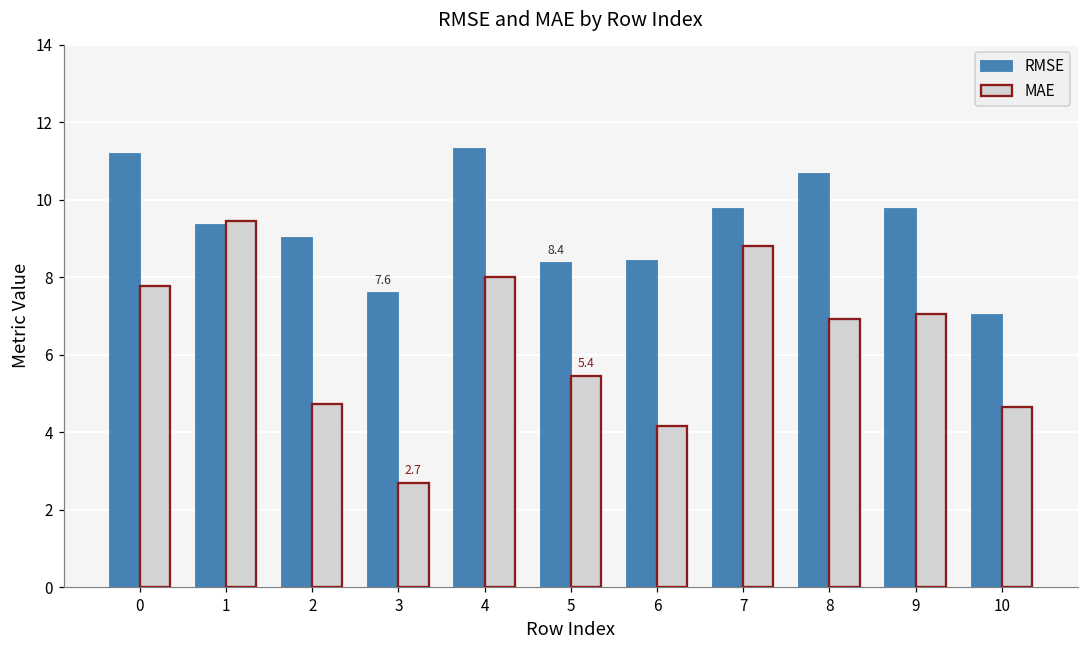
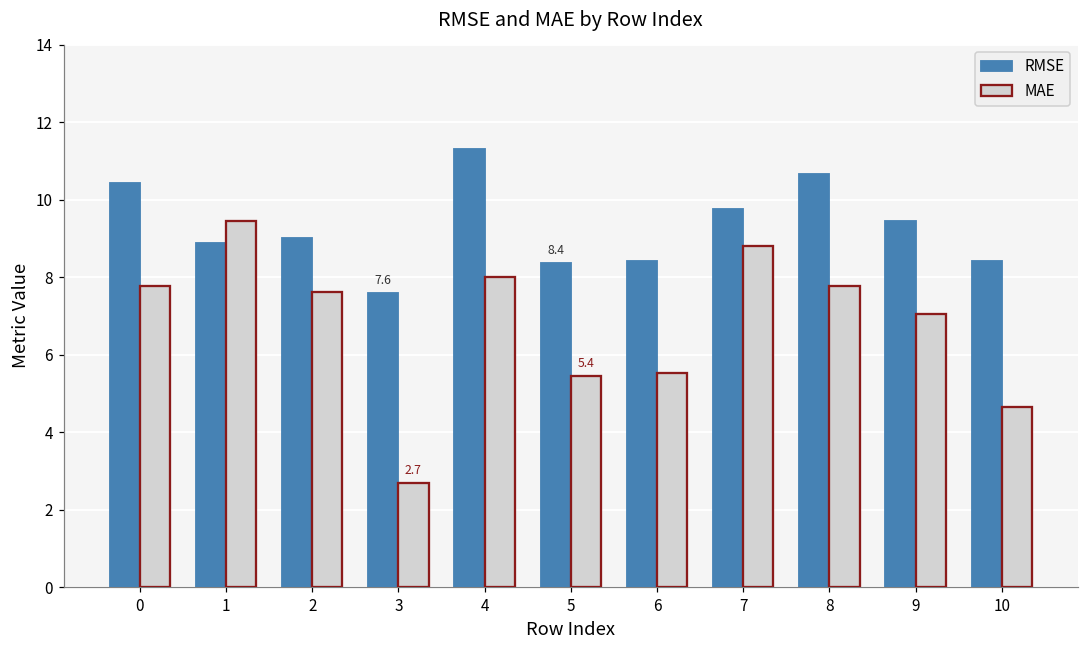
  {
    "RMSE": {
-     "0": 11.2,
-     "1": 9.3,
+     "0": 10.4,
+     "1": 8.9,
      "2": 9.0,
      "4": 11.3,
      "6": 8.4,
      "7": 9.8,
      "8": 10.7,
-     "9": 9.8,
-     "10": 7.0
+     "9": 9.4,
+     "10": 8.4
    },
    "MAE": {
      "0": 7.8,
      "1": 9.4,
-     "2": 4.7,
+     "2": 7.6,
      "4": 8.0,
-     "6": 4.2,
+     "6": 5.5,
      "7": 8.8,
-     "8": 6.9,
+     "8": 7.8,
      "9": 7.0,
      "10": 4.7
    }
  }
